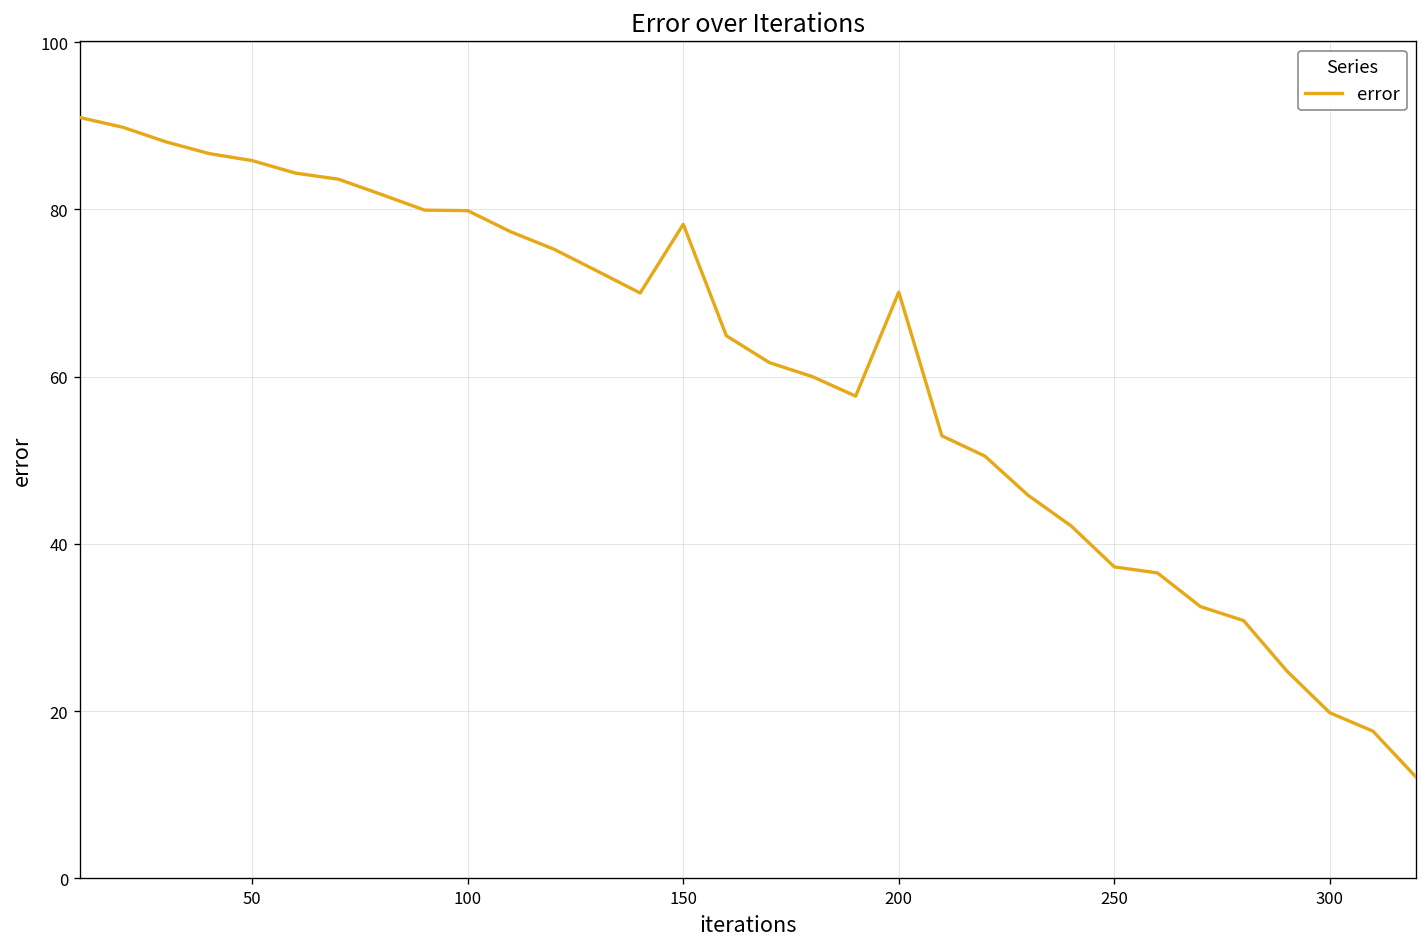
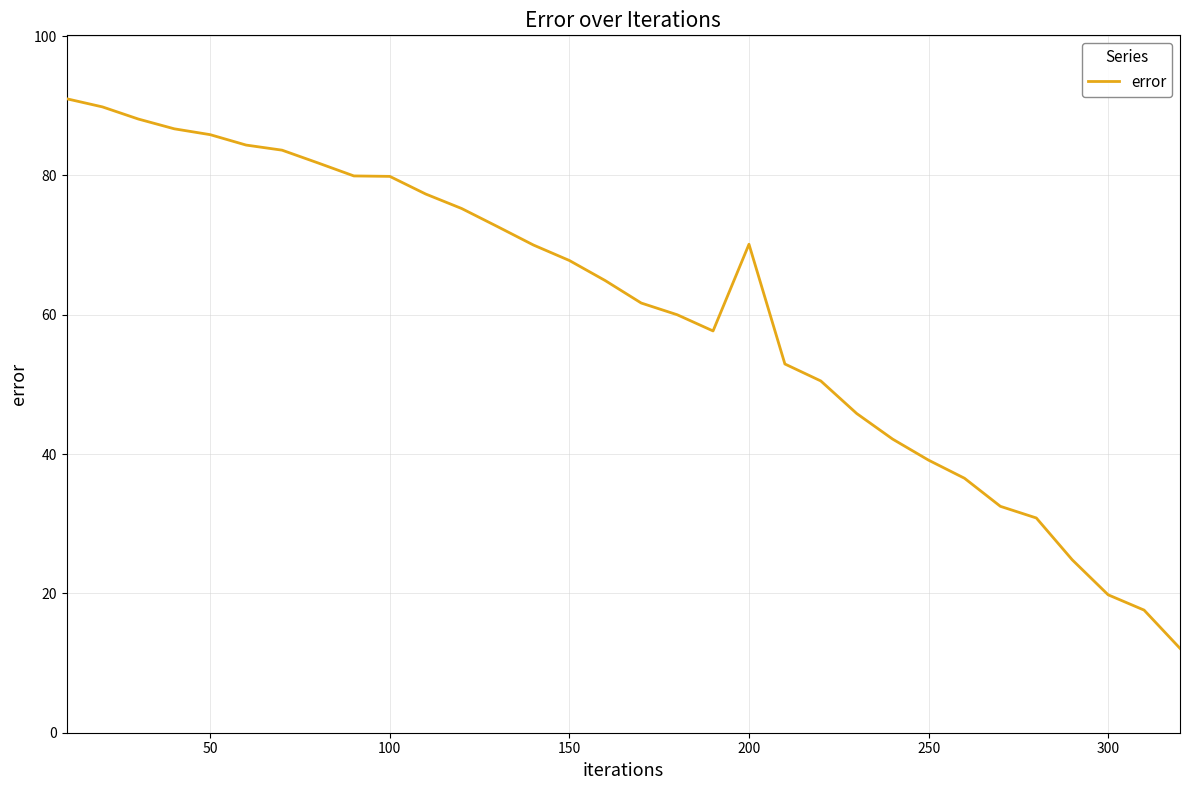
  {
    "50": 86,
    "100": 80,
-   "150": 78,
+   "150": 68,
    "200": 70,
-   "250": 37,
+   "250": 39,
    "300": 20
  }
